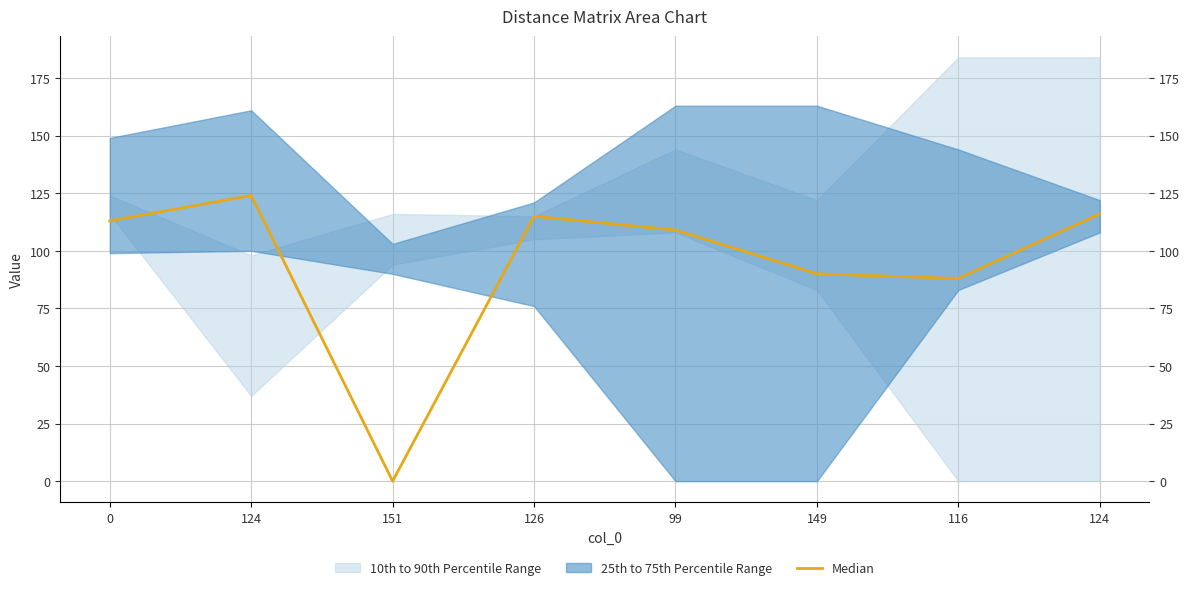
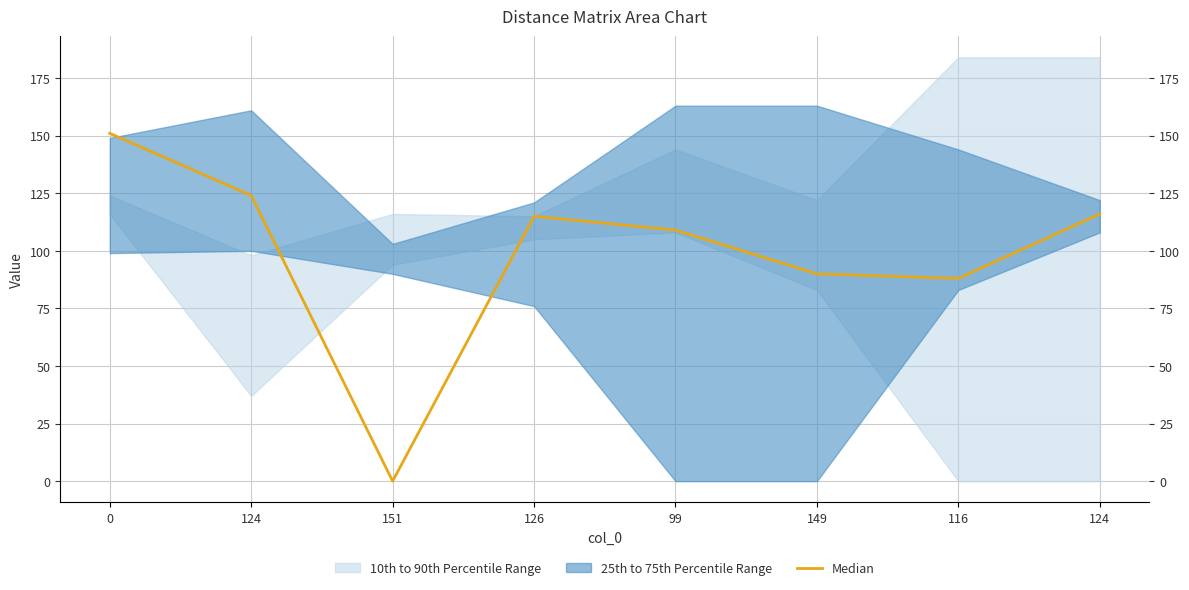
  {
    "Median": {
-     "0": 113,
+     "0": 151,
      "151": 0,
      "99": 109,
      "149": 90,
      "116": 88
    }
  }
